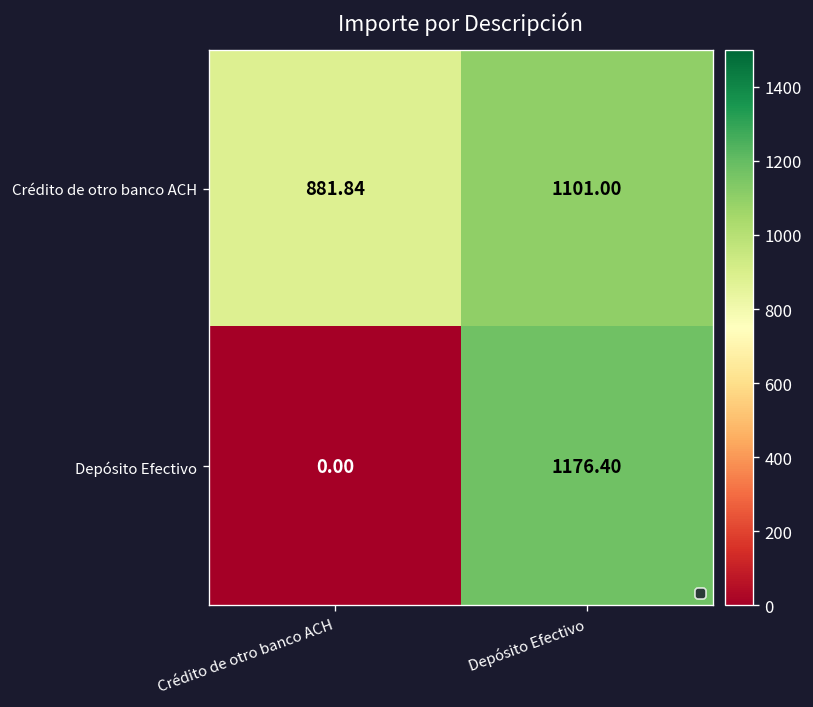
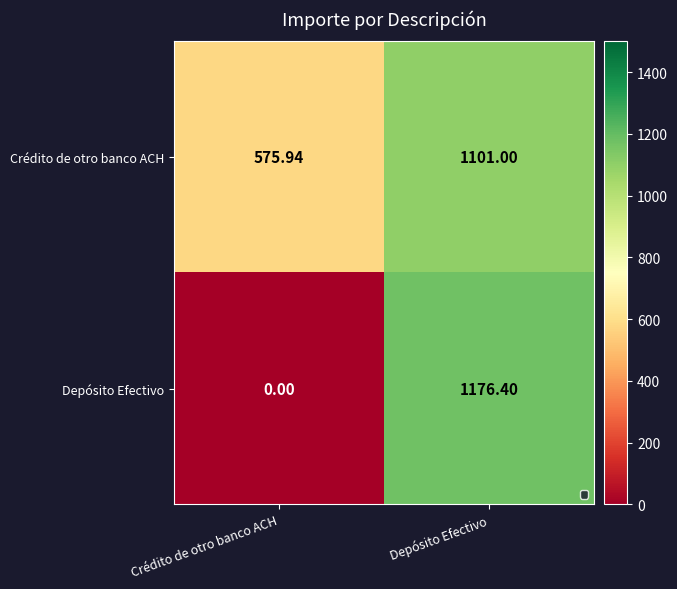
  {
    "Crédito de otro banco ACH": {
-     "Crédito de otro banco ACH": 881.84,
+     "Crédito de otro banco ACH": 575.94,
      "Depósito Efectivo": 1101.00
    },
    "Depósito Efectivo": {
      "Crédito de otro banco ACH": 0.00,
      "Depósito Efectivo": 1176.40
    }
  }
